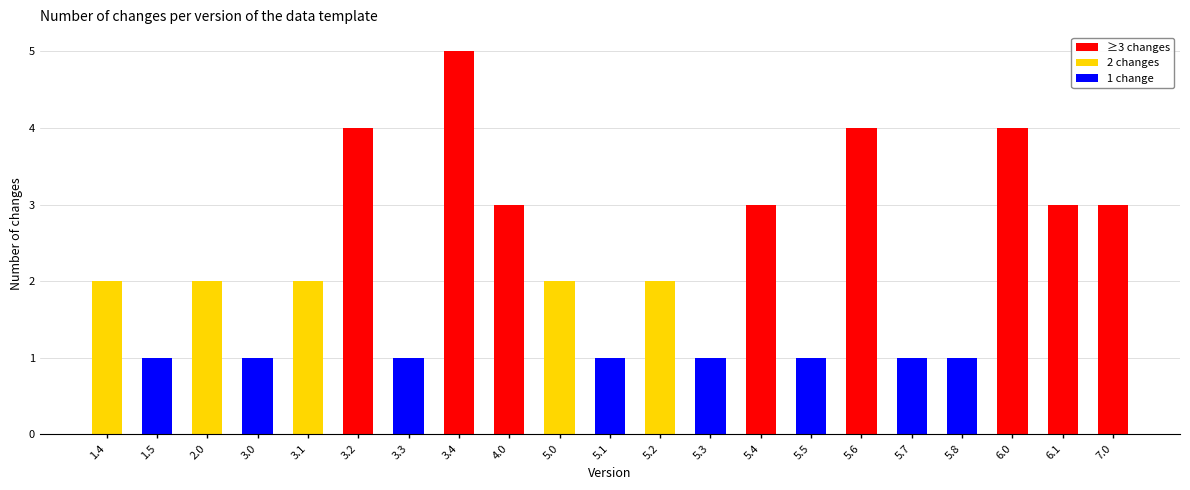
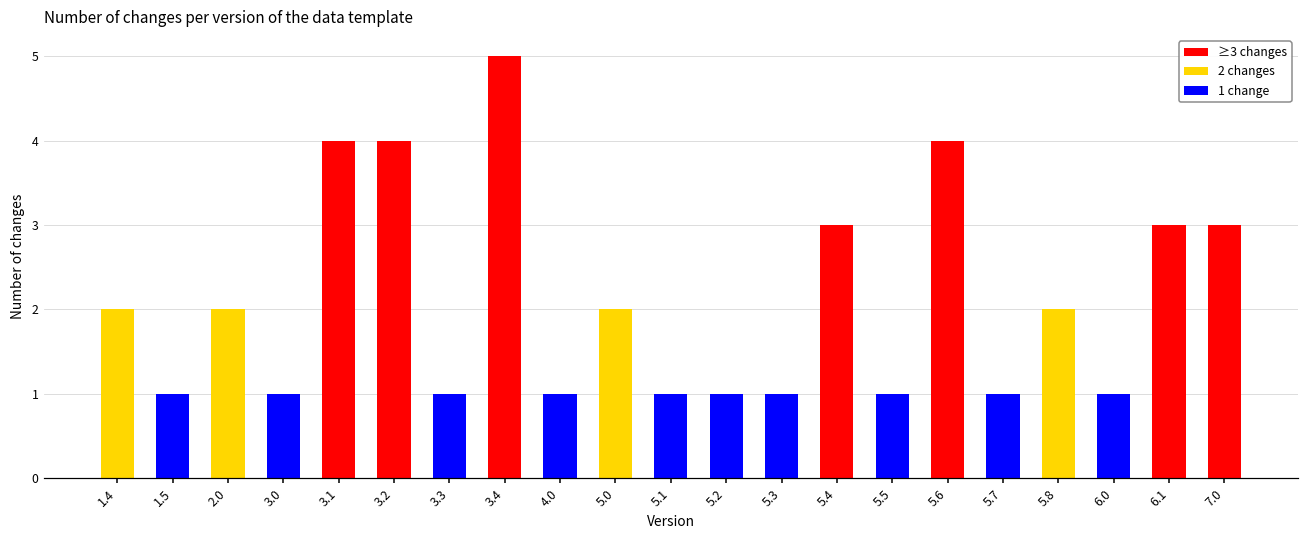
  {
    "1.4": 2,
    "1.5": 1,
    "2.0": 2,
    "3.0": 1,
-   "3.1": 2,
+   "3.1": 4,
    "3.2": 4,
    "3.3": 1,
    "3.4": 5,
-   "4.0": 3,
+   "4.0": 1,
    "5.0": 2,
    "5.1": 1,
-   "5.2": 2,
+   "5.2": 1,
    "5.3": 1,
    "5.4": 3,
    "5.5": 1,
    "5.6": 4,
    "5.7": 1,
-   "5.8": 1,
-   "6.0": 4,
+   "5.8": 2,
+   "6.0": 1,
    "6.1": 3,
    "7.0": 3
  }
